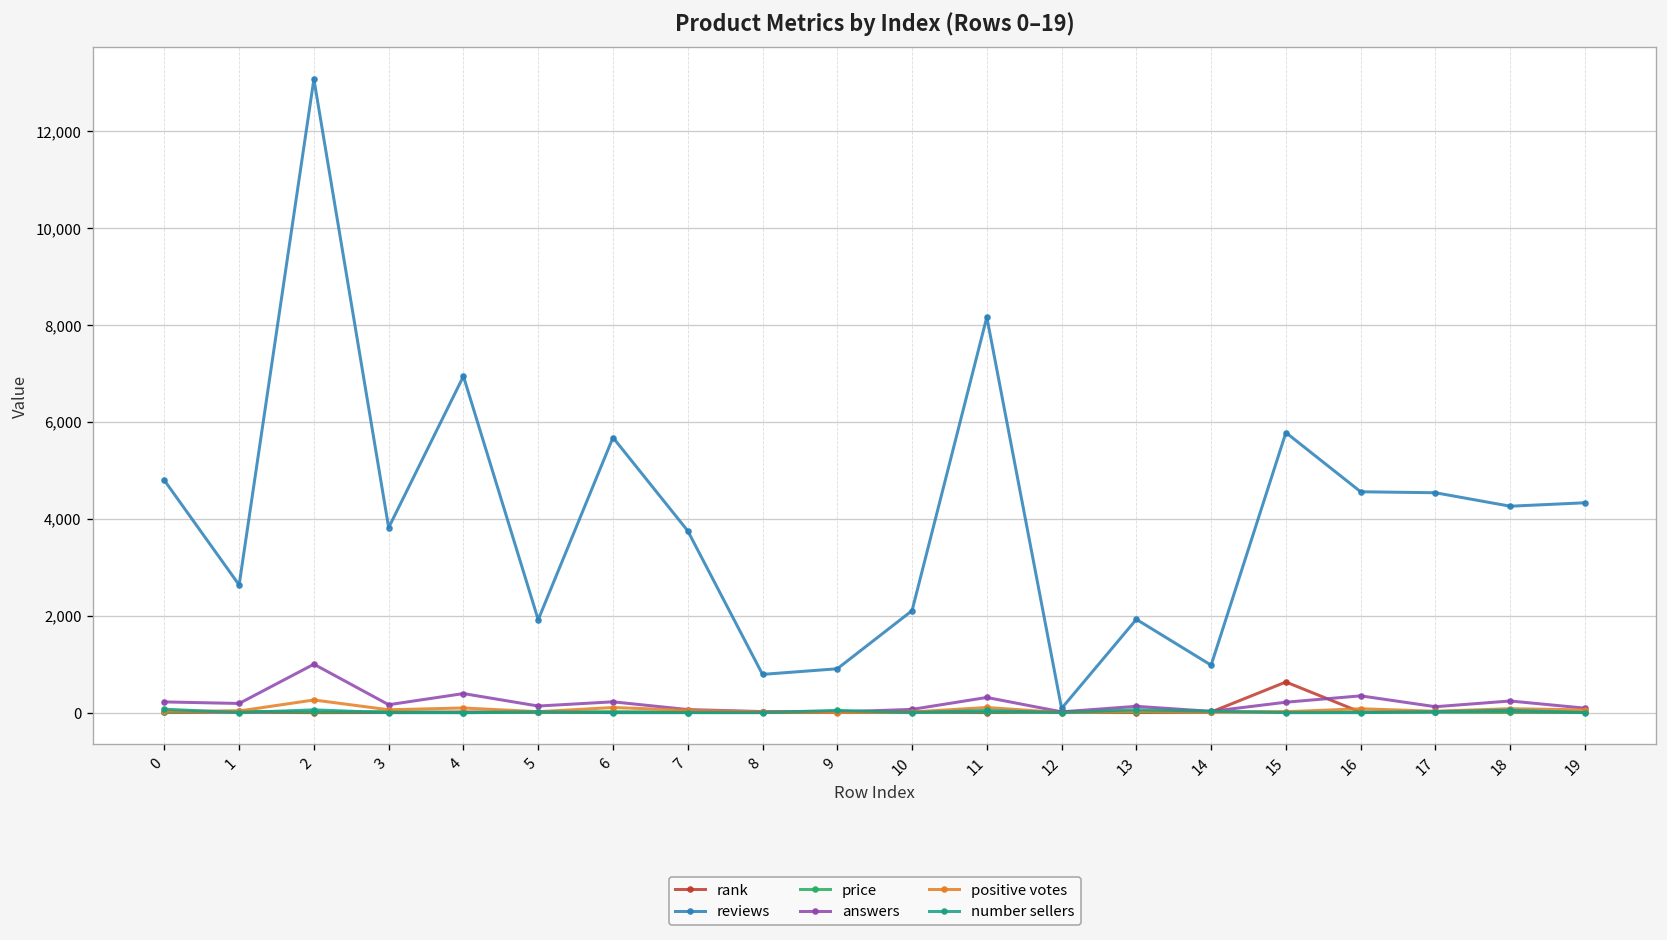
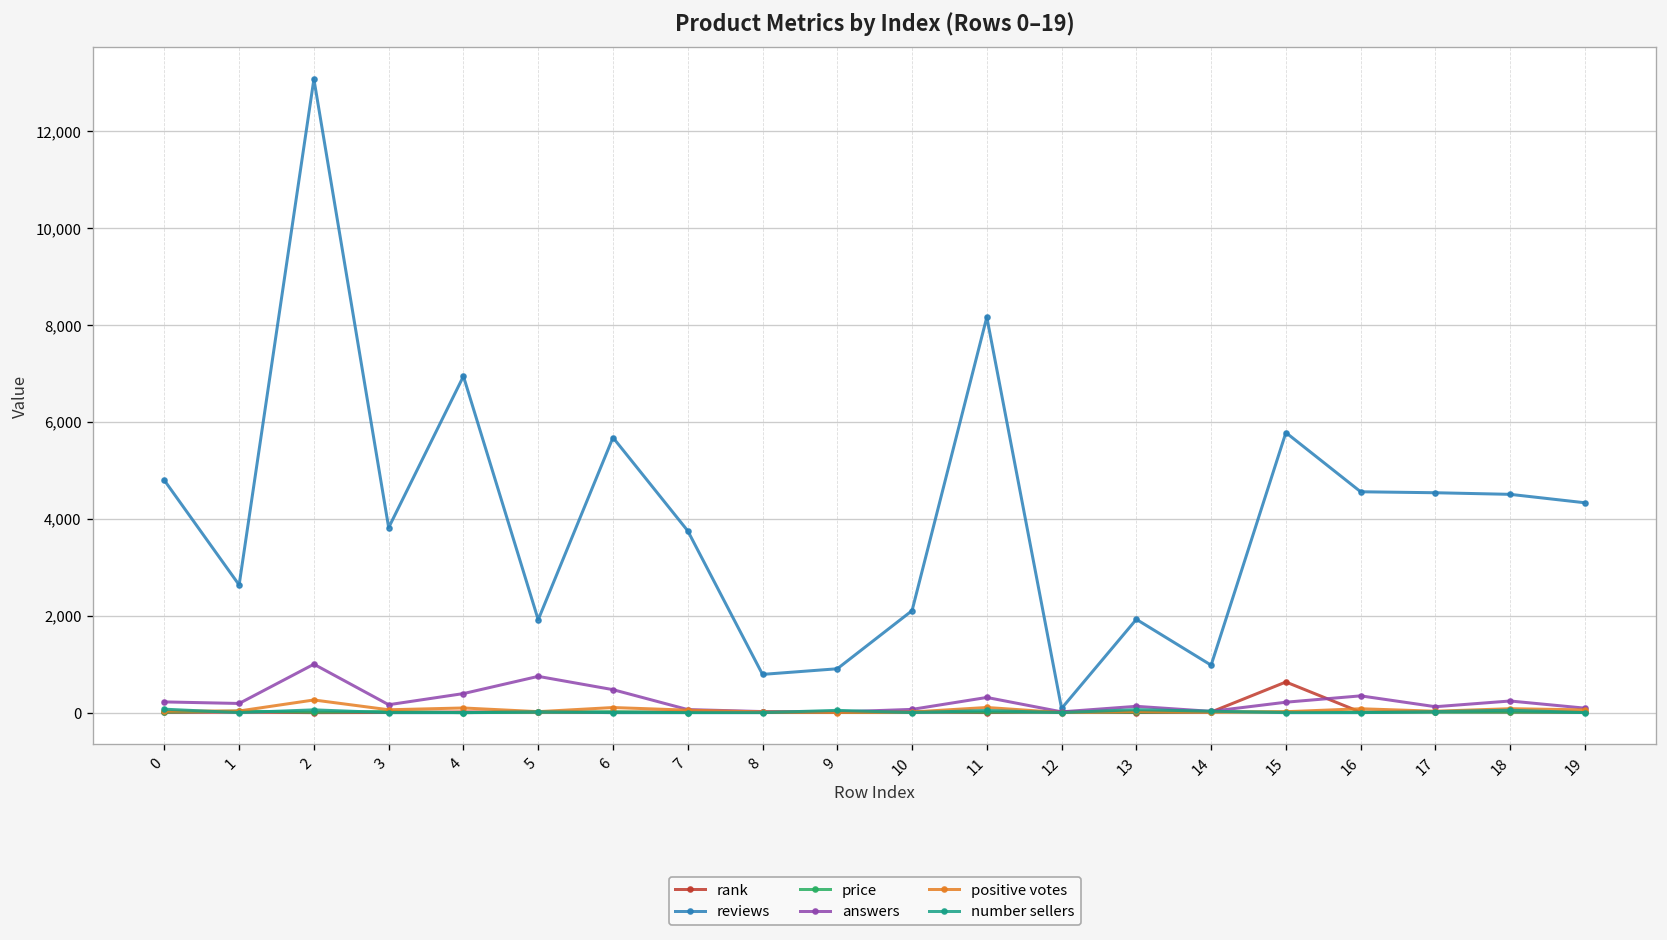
  {
    "rank": {
      "15": "600"
    },
    "reviews": {
      "0": "4,800",
      "1": "2,600",
      "2": "13,100",
      "3": "3,800",
      "4": "6,900",
      "5": "1,900",
      "6": "5,700",
      "7": "3,800",
      "8": "800",
      "9": "900",
      "10": "2,100",
      "11": "8,200",
      "12": "100",
      "13": "1,900",
      "14": "1,000",
      "15": "5,800",
      "16": "4,600",
      "17": "4,500",
-     "18": "4,300",
+     "18": "4,500",
      "19": "4,300"
    },
    "answers": {
      "0": "200",
      "1": "200",
      "2": "1,000",
      "3": "200",
      "4": "400",
-     "5": "100",
-     "6": "200",
+     "5": "700",
+     "6": "500",
      "11": "300",
      "13": "100",
      "15": "200",
      "16": "300",
      "17": "100",
      "18": "200"
    },
    "positive votes": {
      "2": "300",
      "4": "100",
      "6": "100",
      "16": "100"
    }
  }
